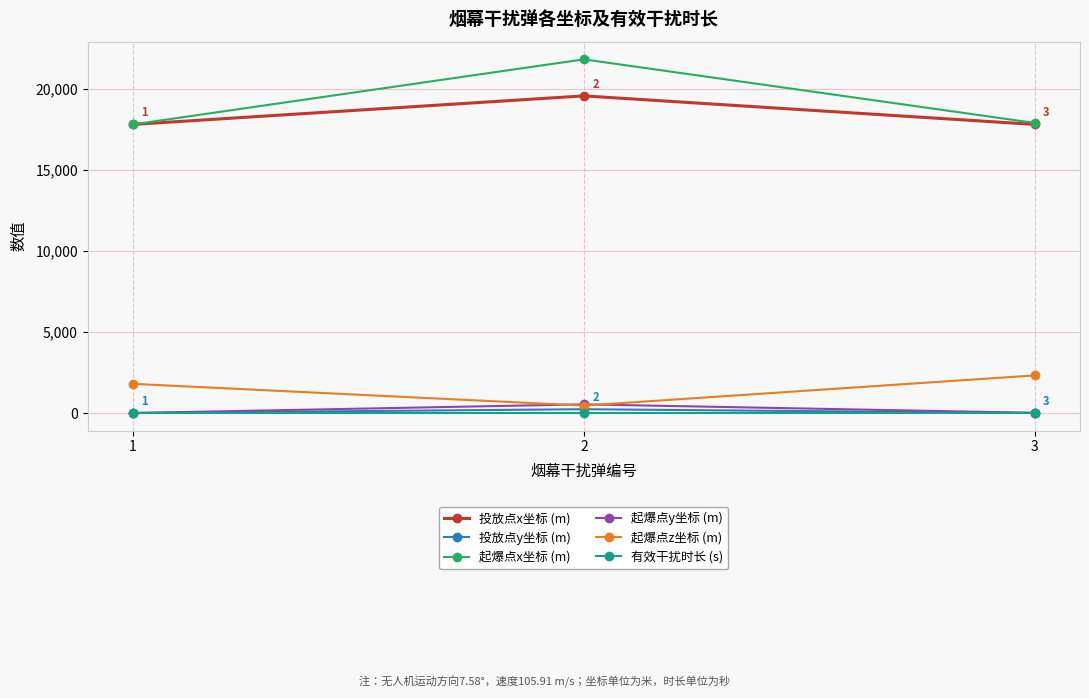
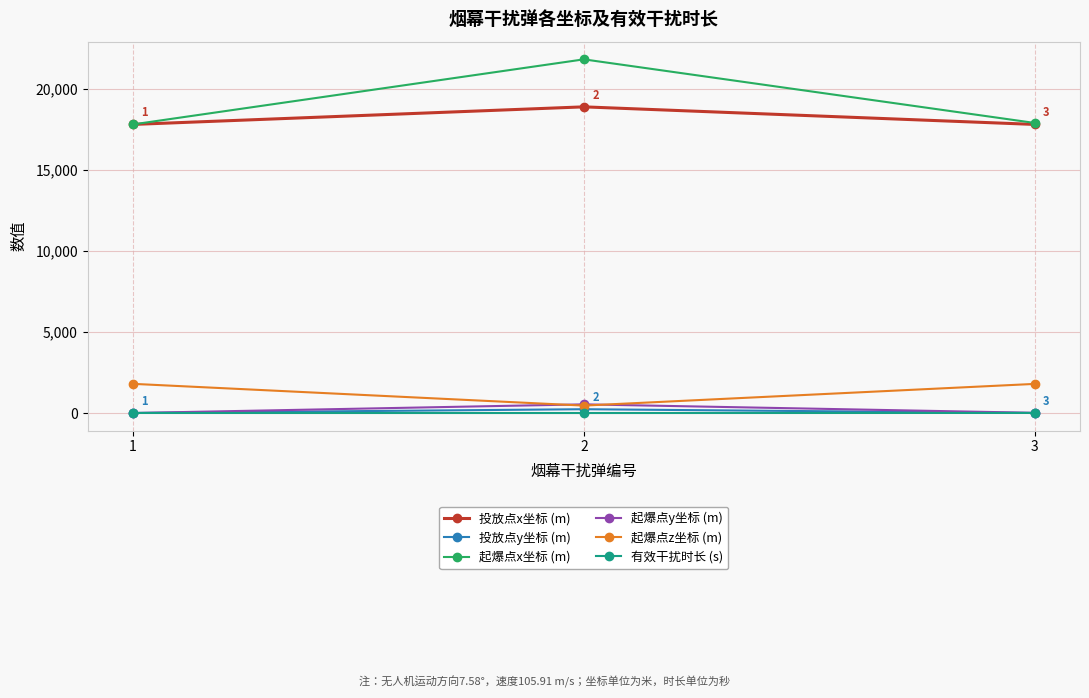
  {
    "投放点x坐标 (m)": {
-     "2": "19,600"
+     "2": "18,900"
    },
    "投放点y坐标 (m)": {
      "2": "200"
    },
    "起爆点z坐标 (m)": {
      "1": "1,800",
-     "3": "2,300"
+     "3": "1,800"
    }
  }
